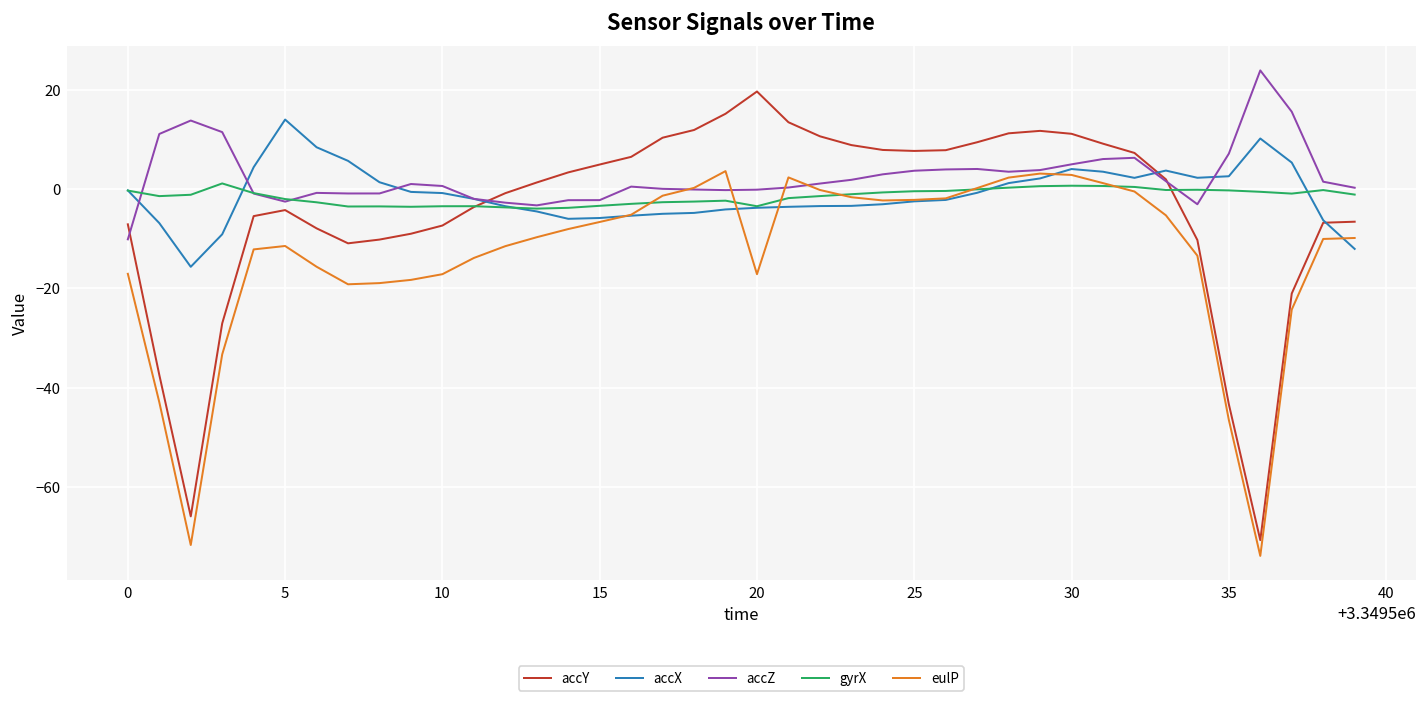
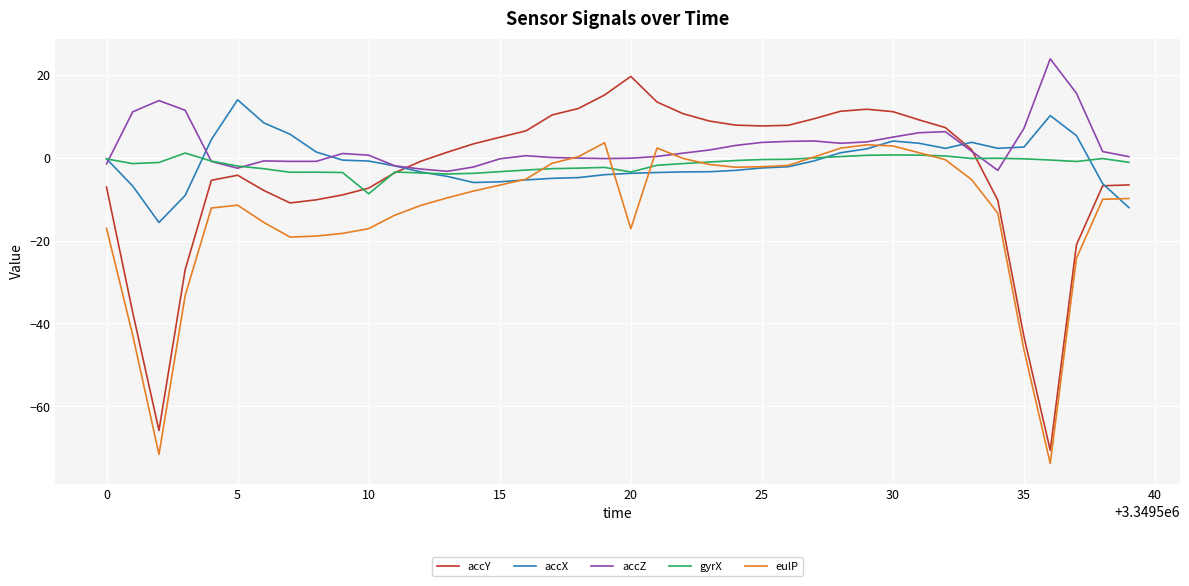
  {
    "accY": {
      "0": -7,
      "5": -4,
      "10": -7,
      "15": 5,
      "20": 20,
      "25": 8,
      "30": 11,
      "35": -43
    },
    "accX": {
      "5": 14,
      "10": -1,
      "15": -6,
      "30": 4,
      "35": 3
    },
    "accZ": {
-     "0": -10,
+     "0": -1,
      "10": 1,
-     "15": -2,
+     "15": 0,
      "20": 0,
      "25": 4,
      "30": 5,
      "35": 7
    },
    "gyrX": {
-     "10": -3,
+     "10": -9,
      "15": -3,
      "25": 0,
      "30": 1,
      "35": 0
    },
    "eulP": {
      "0": -17,
      "5": -11,
      "10": -17,
      "15": -7,
      "20": -17,
      "30": 3,
      "35": -46
    }
  }
